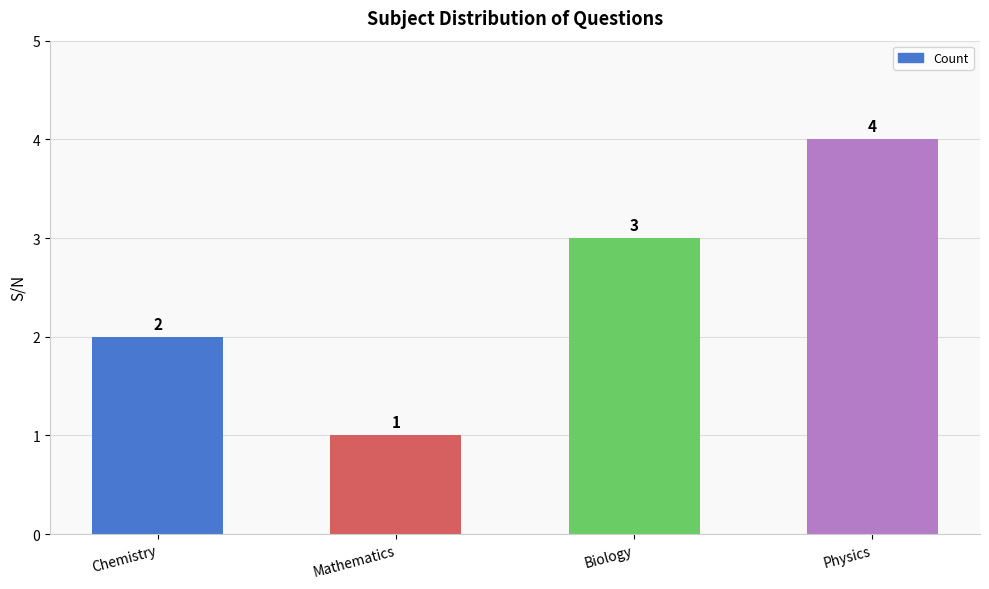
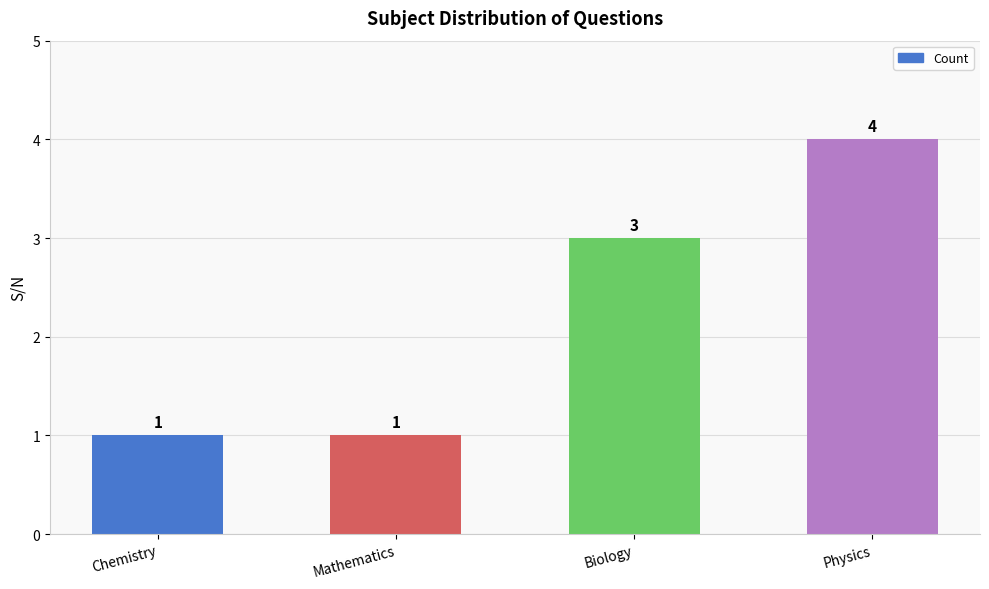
  {
-   "Chemistry": 2,
+   "Chemistry": 1,
    "Mathematics": 1,
    "Biology": 3,
    "Physics": 4
  }
